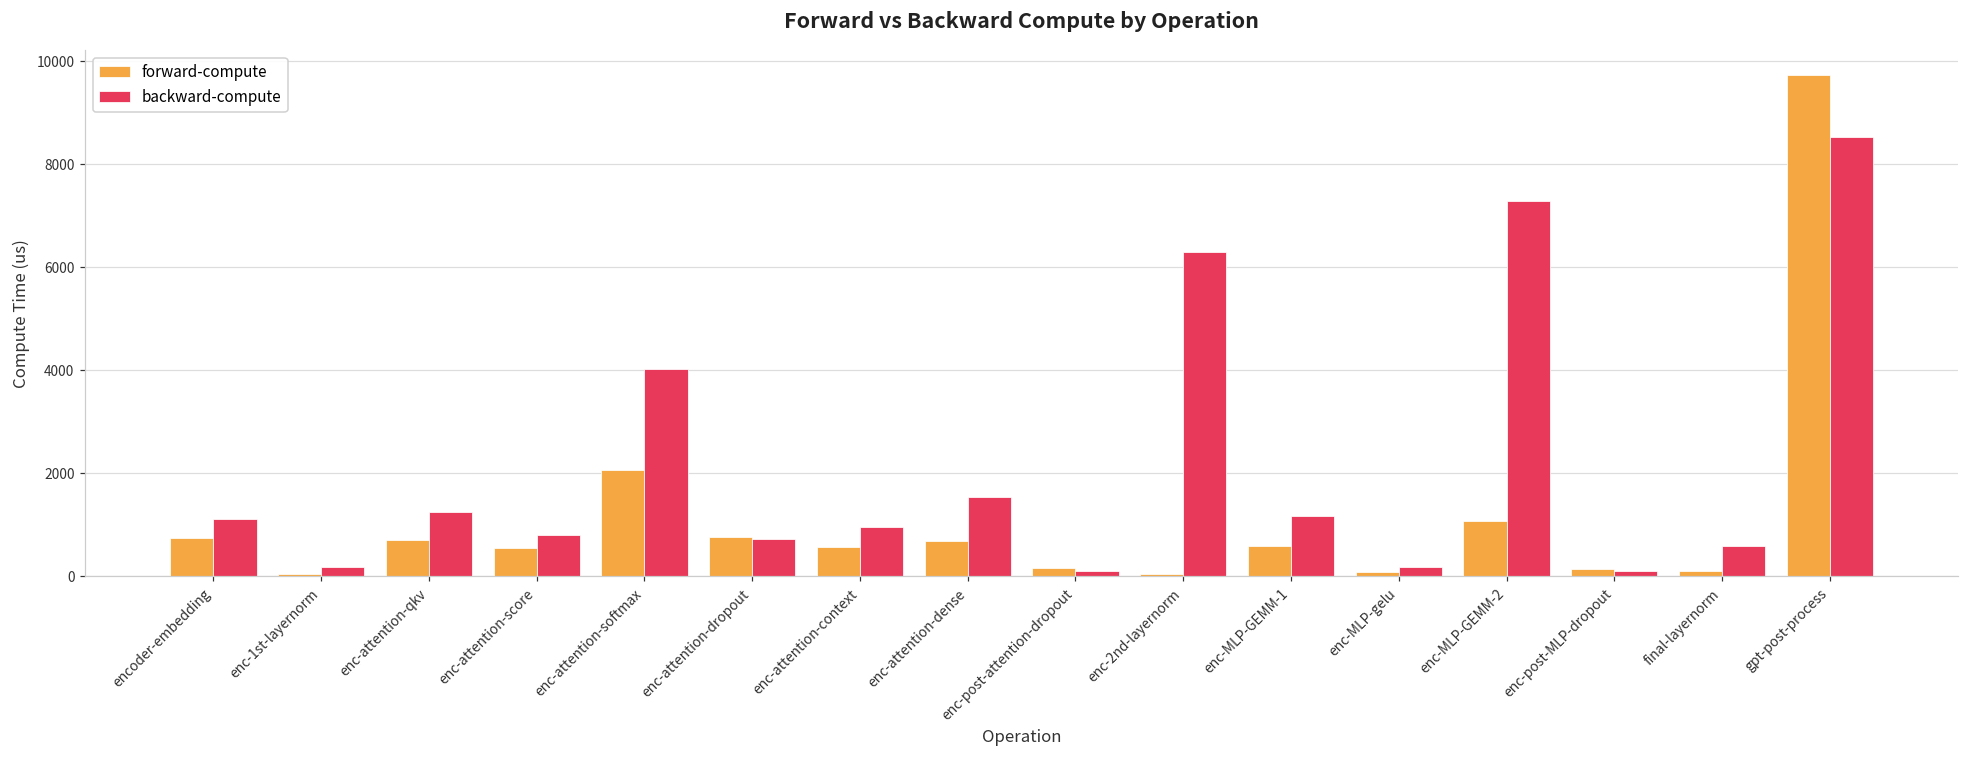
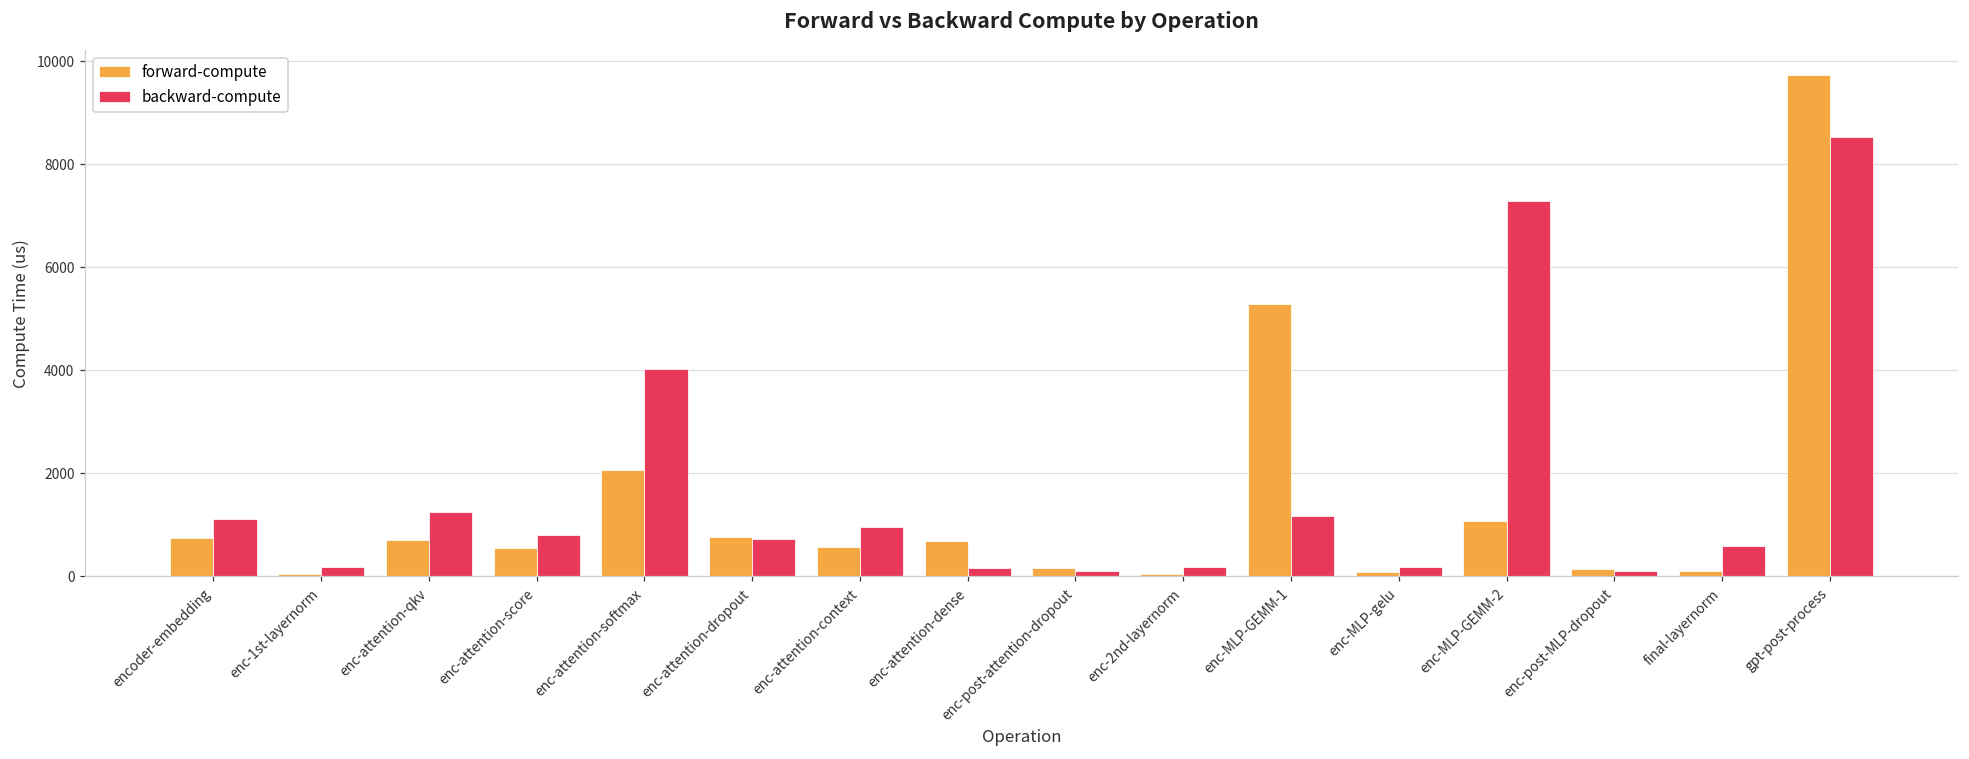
  {
    "forward-compute": {
      "encoder-embedding": 700,
      "enc-attention-qkv": 700,
      "enc-attention-score": 500,
      "enc-attention-softmax": 2100,
      "enc-attention-dropout": 800,
      "enc-attention-context": 600,
      "enc-attention-dense": 700,
      "enc-post-attention-dropout": 200,
-     "enc-MLP-GEMM-1": 600,
+     "enc-MLP-GEMM-1": 5300,
      "enc-MLP-gelu": 100,
      "enc-MLP-GEMM-2": 1100,
      "enc-post-MLP-dropout": 200,
      "final-layernorm": 100,
      "gpt-post-process": 9700
    },
    "backward-compute": {
      "encoder-embedding": 1100,
      "enc-1st-layernorm": 200,
      "enc-attention-qkv": 1200,
      "enc-attention-score": 800,
      "enc-attention-softmax": 4000,
      "enc-attention-dropout": 700,
      "enc-attention-context": 1000,
-     "enc-attention-dense": 1500,
+     "enc-attention-dense": 200,
      "enc-post-attention-dropout": 100,
-     "enc-2nd-layernorm": 6300,
+     "enc-2nd-layernorm": 200,
      "enc-MLP-GEMM-1": 1200,
      "enc-MLP-gelu": 200,
      "enc-MLP-GEMM-2": 7300,
      "enc-post-MLP-dropout": 100,
      "final-layernorm": 600,
      "gpt-post-process": 8500
    }
  }
